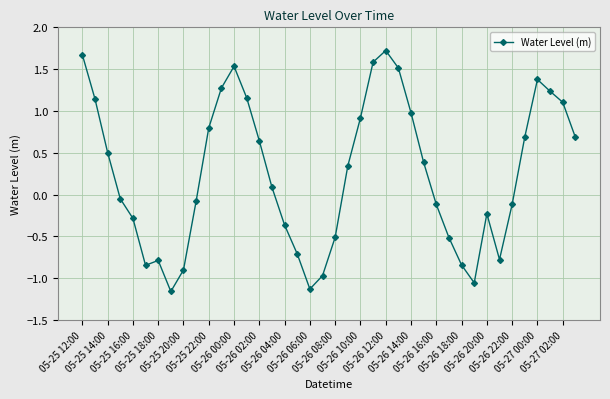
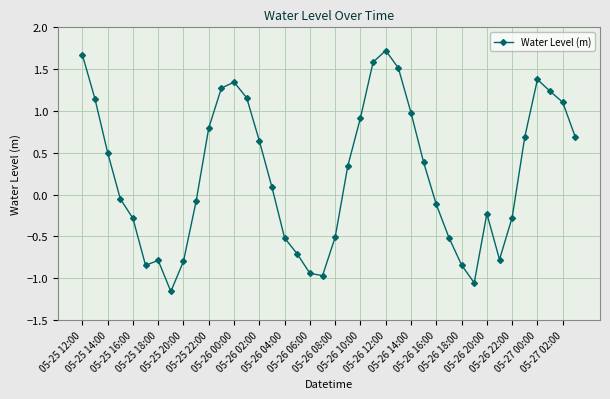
  {
    "05-25 12:00": 1.7,
    "05-25 14:00": 0.5,
    "05-25 16:00": -0.3,
    "05-25 18:00": -0.8,
-   "05-25 20:00": -0.9,
+   "05-25 20:00": -0.8,
    "05-25 22:00": 0.8,
-   "05-26 00:00": 1.5,
+   "05-26 00:00": 1.3,
    "05-26 02:00": 0.6,
-   "05-26 04:00": -0.4,
-   "05-26 06:00": -1.1,
+   "05-26 04:00": -0.5,
+   "05-26 06:00": -0.9,
    "05-26 08:00": -0.5,
    "05-26 10:00": 0.9,
    "05-26 12:00": 1.7,
    "05-26 14:00": 1.0,
    "05-26 16:00": -0.1,
    "05-26 18:00": -0.8,
    "05-26 20:00": -0.2,
-   "05-26 22:00": -0.1,
+   "05-26 22:00": -0.3,
    "05-27 00:00": 1.4,
    "05-27 02:00": 1.1
  }
